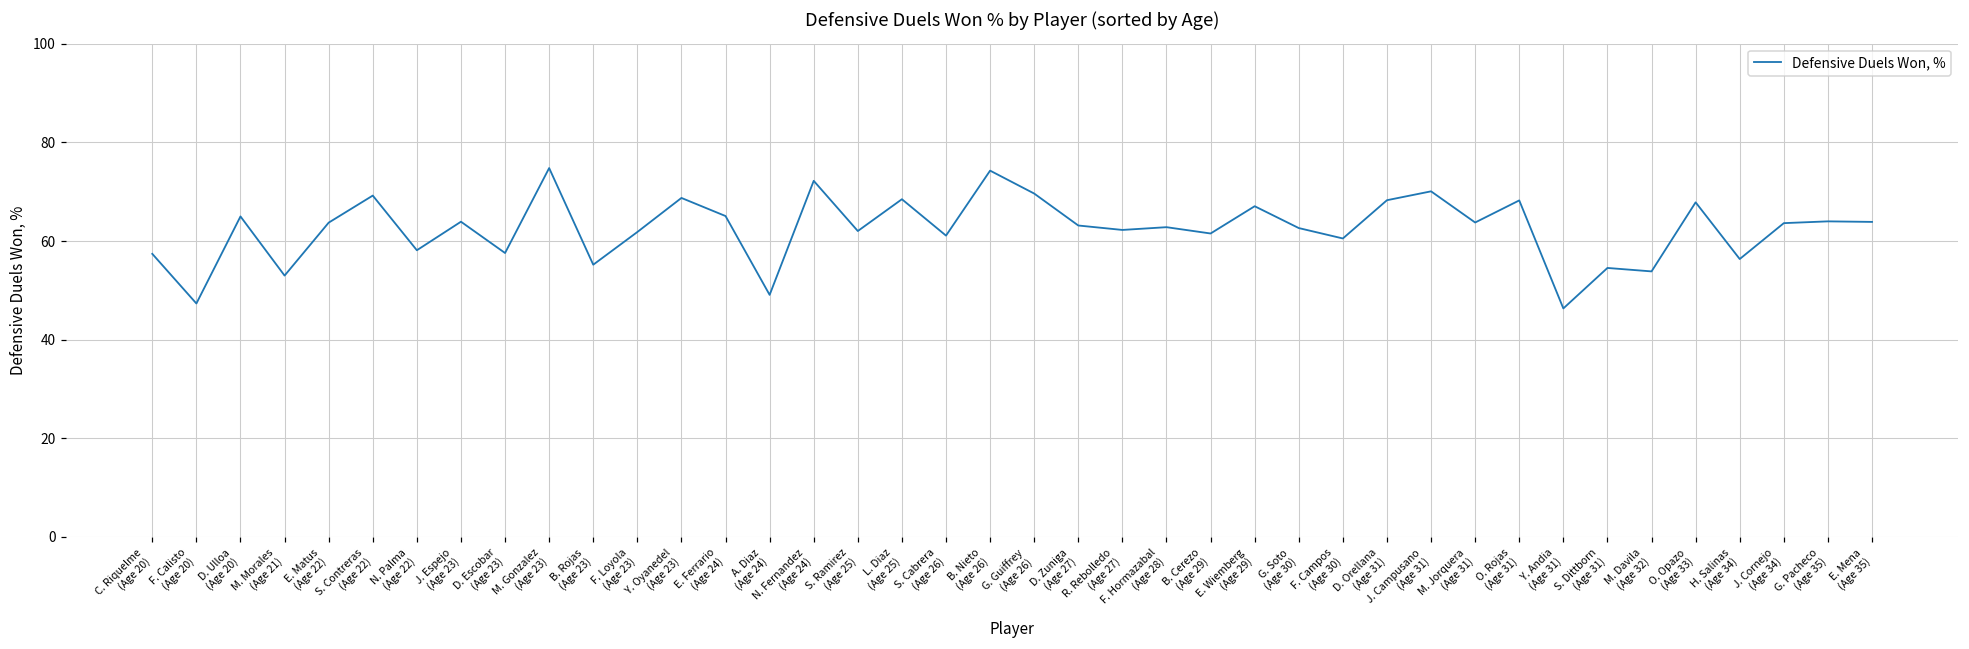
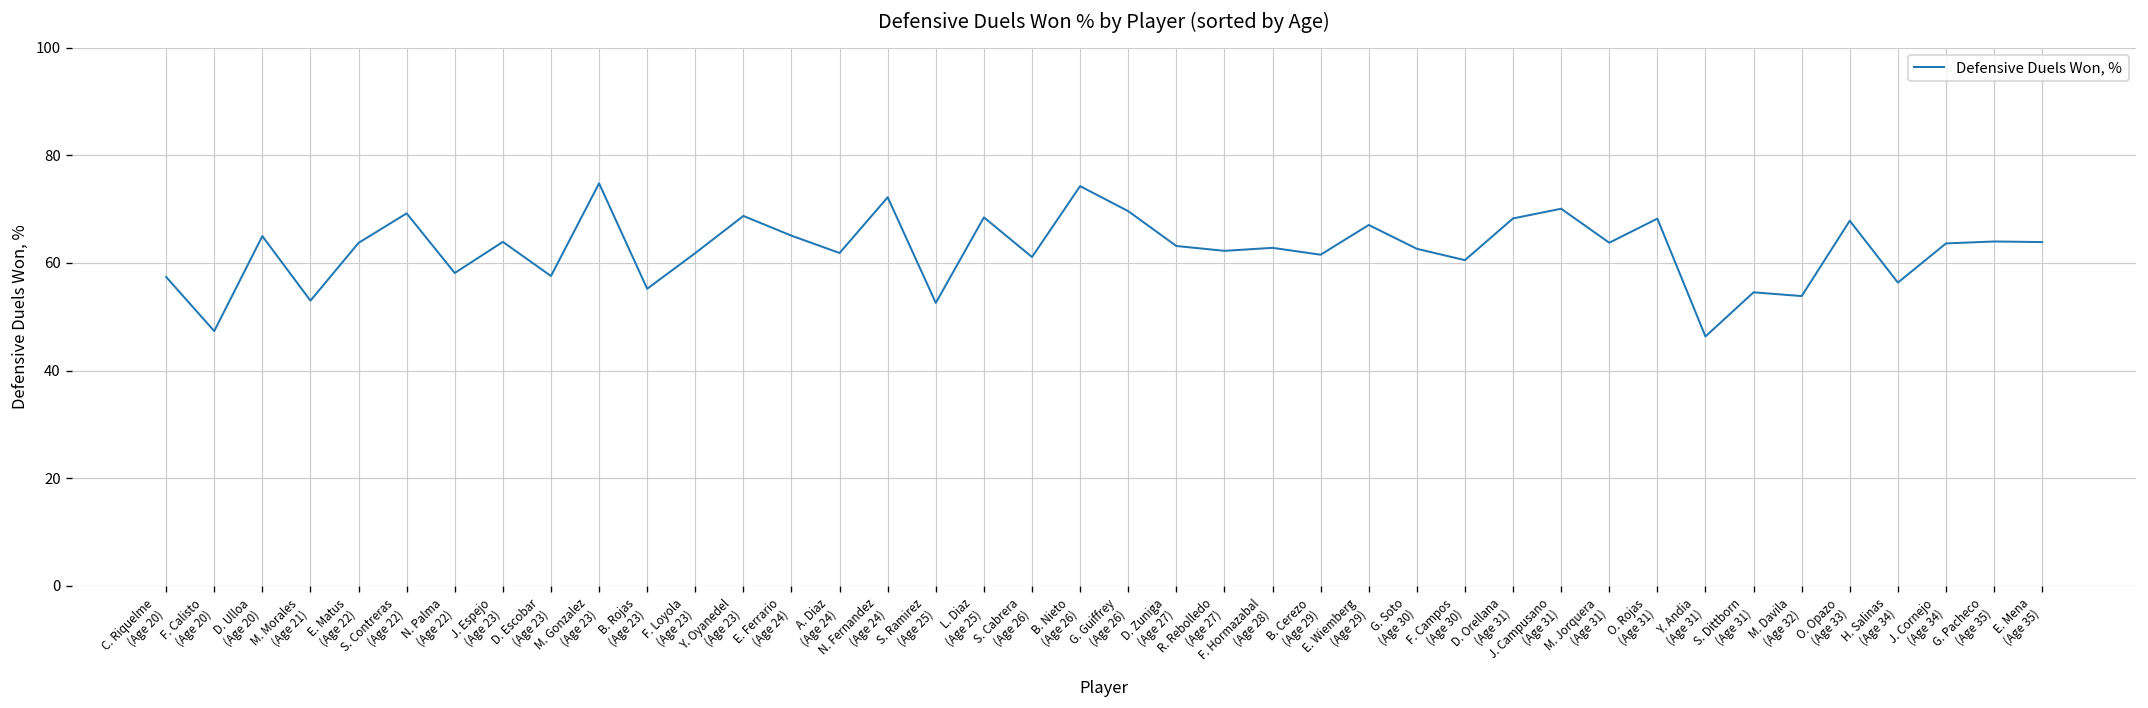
  {
    "C. Riquelme (Age 20)": 57,
    "F. Calisto (Age 20)": 47,
    "D. Ulloa (Age 20)": 65,
    "M. Morales (Age 21)": 53,
    "E. Matus (Age 22)": 64,
    "S. Contreras (Age 22)": 69,
    "N. Palma (Age 22)": 58,
    "J. Espejo (Age 23)": 64,
    "D. Escobar (Age 23)": 58,
    "M. Gonzalez (Age 23)": 75,
    "B. Rojas (Age 23)": 55,
    "F. Loyola (Age 23)": 62,
    "Y. Oyanedel (Age 23)": 69,
    "E. Ferrario (Age 24)": 65,
-   "A. Diaz (Age 24)": 49,
+   "A. Diaz (Age 24)": 62,
    "N. Fernandez (Age 24)": 72,
-   "S. Ramirez (Age 25)": 62,
+   "S. Ramirez (Age 25)": 53,
    "L. Diaz (Age 25)": 68,
    "S. Cabrera (Age 26)": 61,
    "B. Nieto (Age 26)": 74,
    "G. Guiffrey (Age 26)": 70,
    "D. Zuniga (Age 27)": 63,
    "R. Rebolledo (Age 27)": 62,
    "F. Hormazabal (Age 28)": 63,
    "B. Cerezo (Age 29)": 62,
    "E. Wiemberg (Age 29)": 67,
    "G. Soto (Age 30)": 63,
    "F. Campos (Age 30)": 61,
    "D. Orellana (Age 31)": 68,
    "J. Campusano (Age 31)": 70,
    "M. Jorquera (Age 31)": 64,
    "O. Rojas (Age 31)": 68,
    "Y. Andia (Age 31)": 46,
    "S. Dittborn (Age 31)": 55,
    "M. Davila (Age 32)": 54,
    "O. Opazo (Age 33)": 68,
    "H. Salinas (Age 34)": 56,
    "J. Cornejo (Age 34)": 64,
    "G. Pacheco (Age 35)": 64,
    "E. Mena (Age 35)": 64
  }
